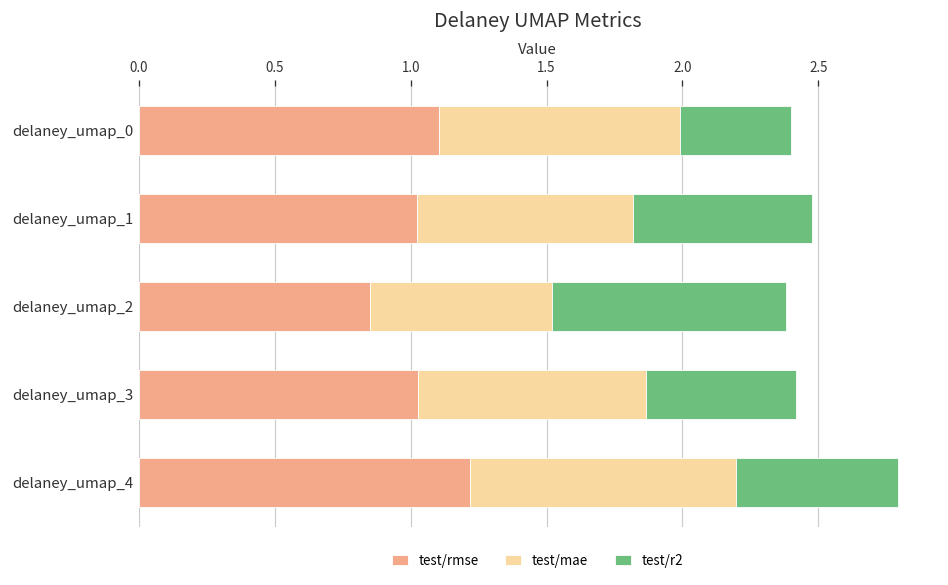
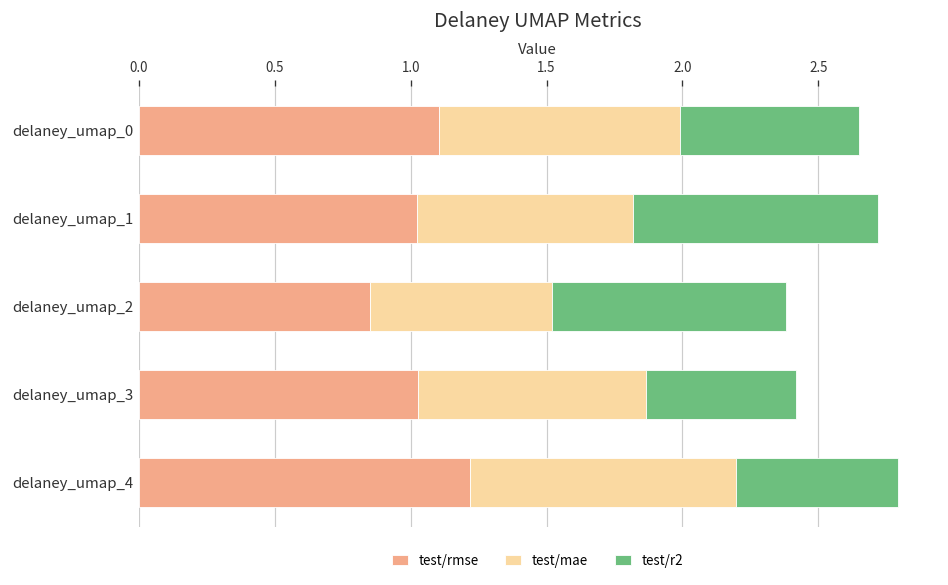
  {
    "test/r2": {
-     "delaney_umap_0": 0.41,
-     "delaney_umap_1": 0.66,
+     "delaney_umap_0": 0.66,
+     "delaney_umap_1": 0.90,
      "delaney_umap_2": 0.86,
      "delaney_umap_3": 0.55,
      "delaney_umap_4": 0.60
    }
  }
